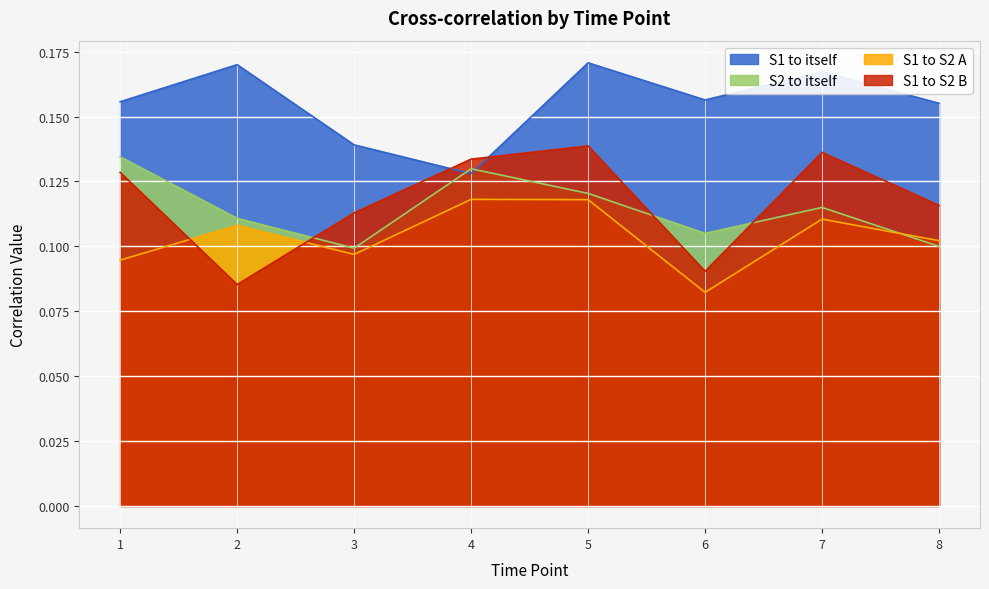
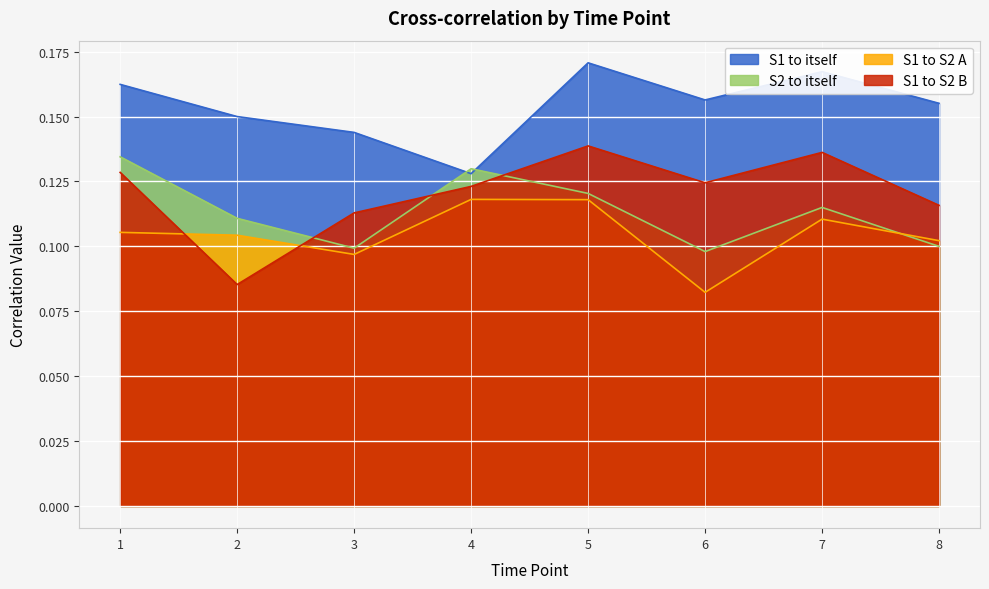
  {
    "S1 to itself": {
-     "1": 0.156,
-     "2": 0.17,
-     "3": 0.139,
+     "1": 0.162,
+     "2": 0.15,
+     "3": 0.144,
      "4": 0.128,
      "5": 0.171,
      "6": 0.156,
      "8": 0.155
    },
    "S2 to itself": {
      "1": 0.135,
      "2": 0.111,
      "3": 0.099,
      "4": 0.130,
      "5": 0.120,
-     "6": 0.105,
+     "6": 0.098,
      "7": 0.115,
      "8": 0.100
    },
    "S1 to S2 A": {
-     "1": 0.095,
-     "2": 0.108,
+     "1": 0.105,
+     "2": 0.104,
      "3": 0.097,
      "4": 0.118,
      "5": 0.118,
      "6": 0.082,
      "7": 0.111,
      "8": 0.102
    },
    "S1 to S2 B": {
      "1": 0.129,
      "2": 0.085,
      "3": 0.113,
-     "4": 0.134,
+     "4": 0.123,
      "5": 0.139,
-     "6": 0.090,
+     "6": 0.125,
      "7": 0.136,
      "8": 0.116
    }
  }
